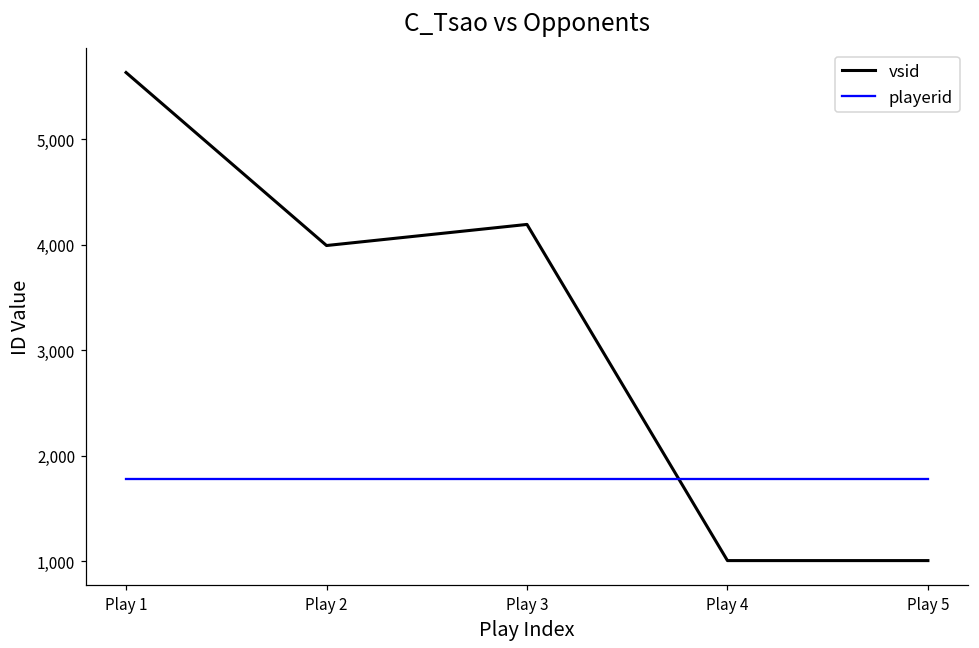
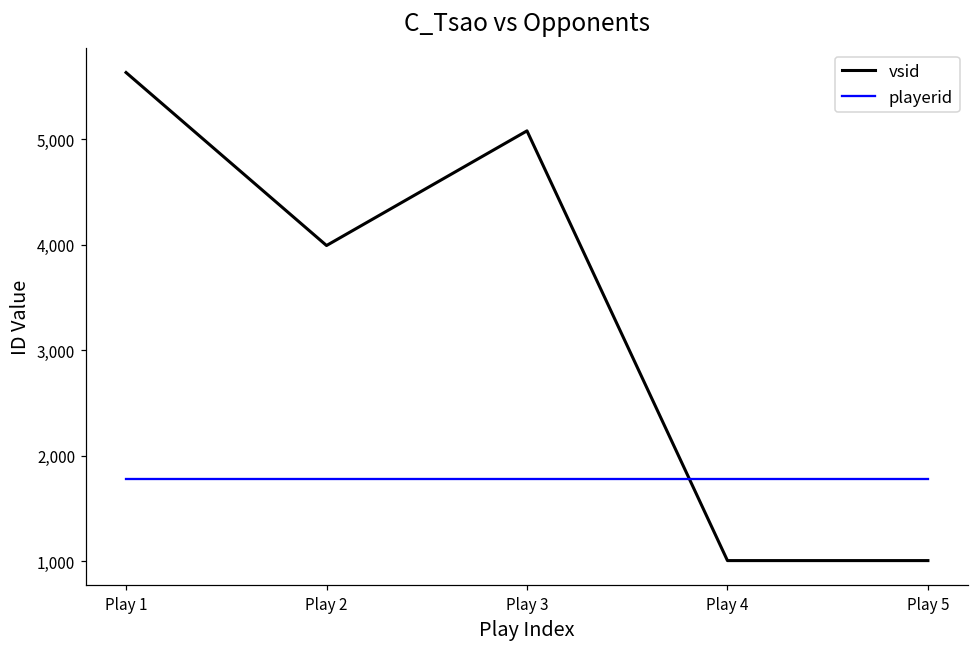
  {
    "vsid": {
      "Play 1": "5,600",
      "Play 2": "4,000",
-     "Play 3": "4,200",
+     "Play 3": "5,100",
      "Play 4": "1,000",
      "Play 5": "1,000"
    },
    "playerid": {
      "Play 1": "1,800",
      "Play 2": "1,800",
      "Play 3": "1,800",
      "Play 4": "1,800",
      "Play 5": "1,800"
    }
  }
